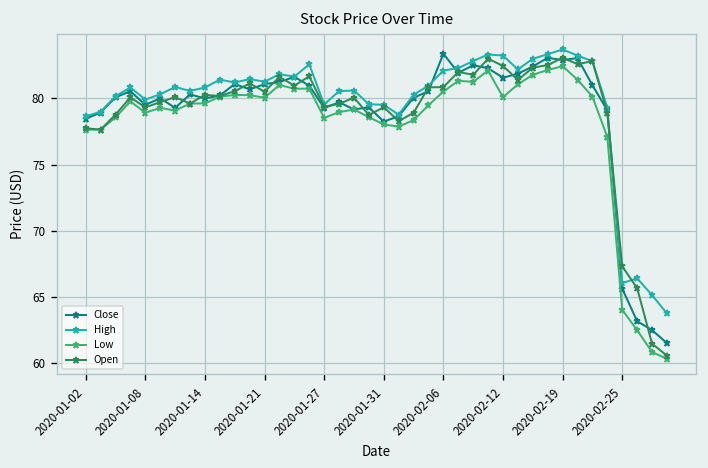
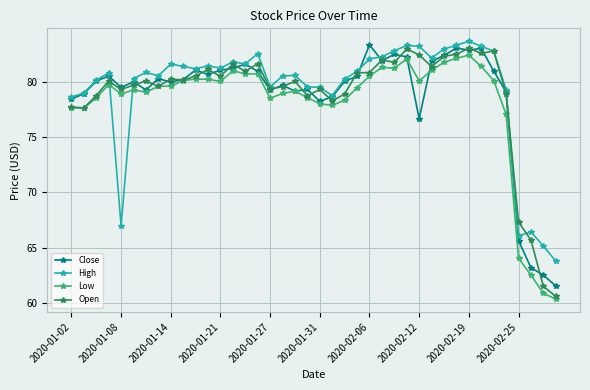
  {
    "Close": {
      "2020-01-14": 80.0,
      "2020-02-06": 83.4,
-     "2020-02-12": 81.6,
+     "2020-02-12": 76.7,
      "2020-02-25": 65.7
    },
    "High": {
-     "2020-01-08": 79.9,
-     "2020-01-14": 80.8,
+     "2020-01-08": 67.0,
+     "2020-01-14": 81.6,
      "2020-02-06": 82.1,
      "2020-02-12": 83.2,
      "2020-02-19": 83.7,
      "2020-02-25": 66.1
    }
  }
